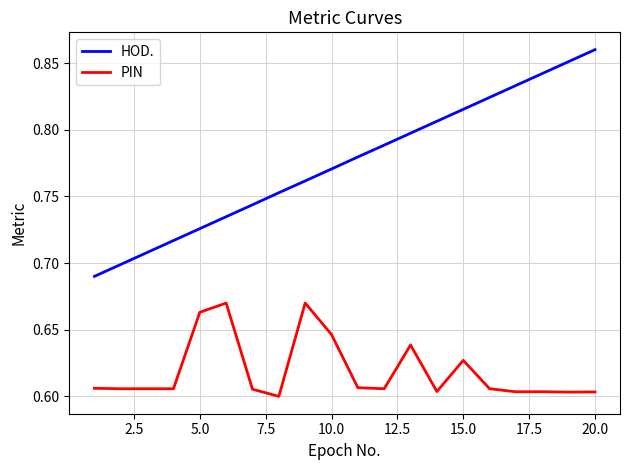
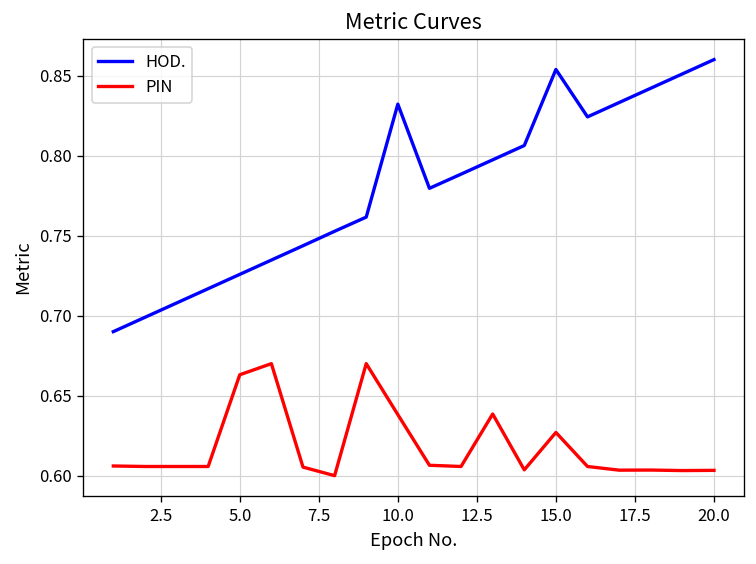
  {
    "HOD.": {
      "5.0": 0.726,
-     "10.0": 0.771,
-     "15.0": 0.815,
+     "10.0": 0.832,
+     "15.0": 0.854,
      "20.0": 0.860
    },
    "PIN": {
      "5.0": 0.663,
-     "10.0": 0.646,
+     "10.0": 0.638,
      "15.0": 0.627,
      "20.0": 0.603
    }
  }
